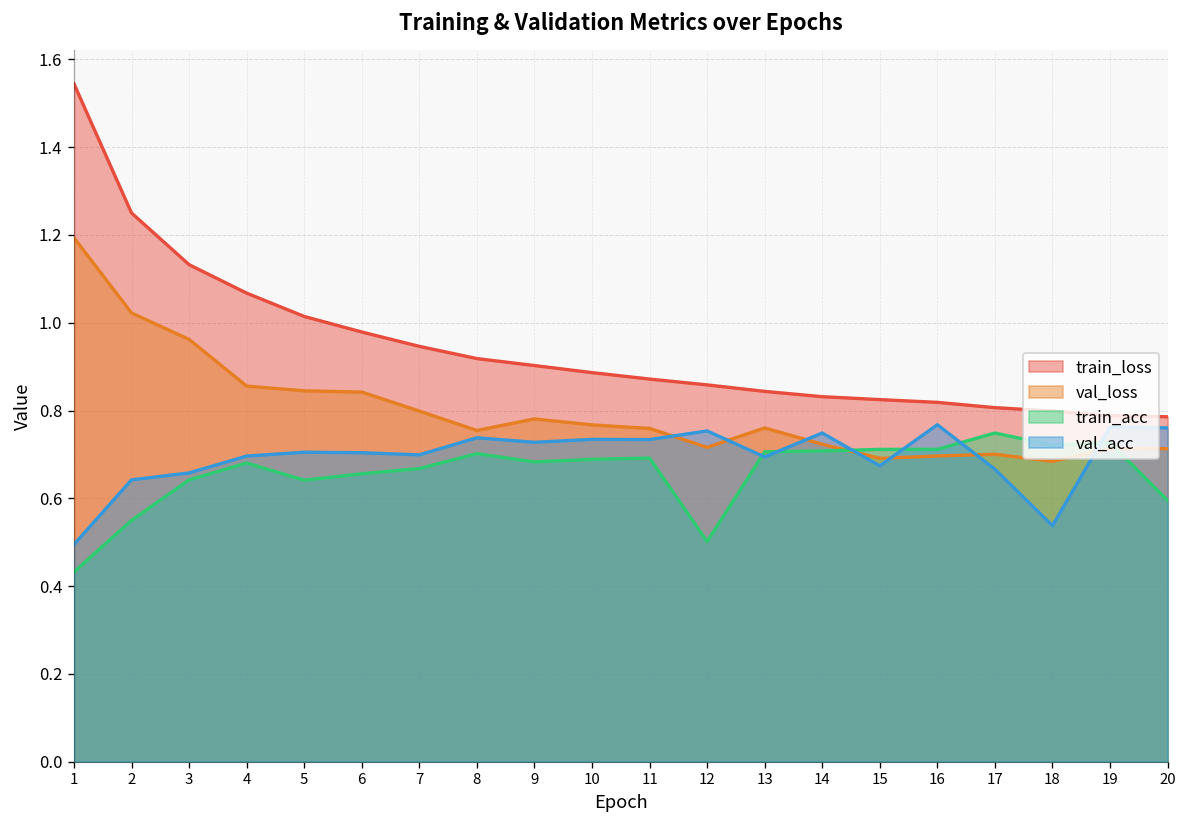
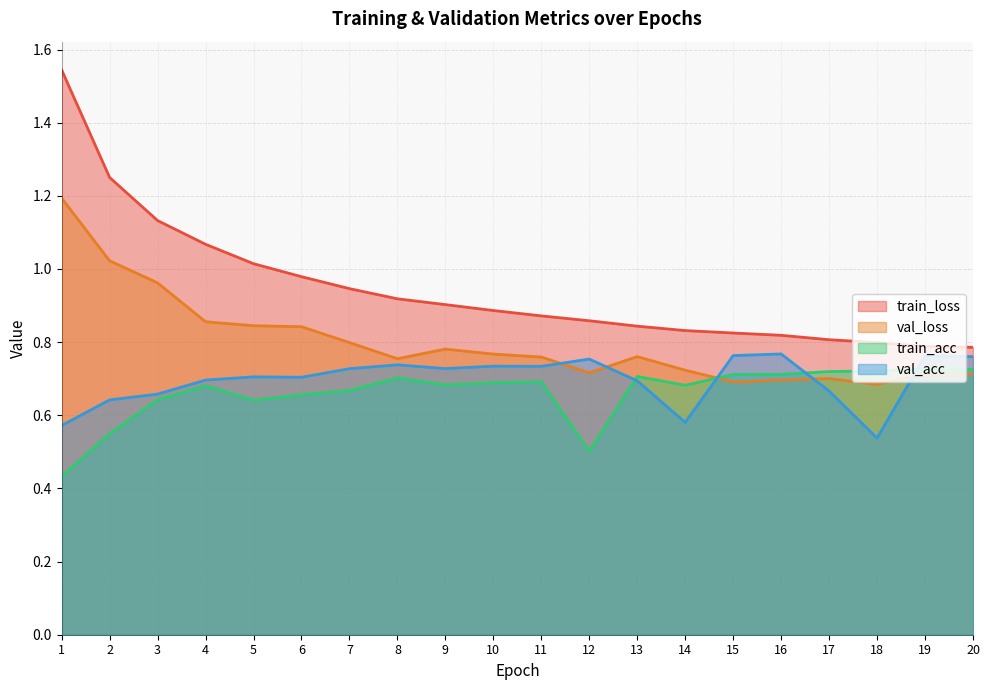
  {
    "train_acc": {
      "1": 0.43,
      "2": 0.55,
      "3": 0.64,
      "4": 0.68,
      "5": 0.64,
      "6": 0.66,
      "7": 0.67,
      "8": 0.70,
      "9": 0.68,
      "10": 0.69,
      "11": 0.69,
      "12": 0.50,
      "13": 0.71,
-     "14": 0.71,
+     "14": 0.68,
      "15": 0.71,
      "16": 0.71,
-     "17": 0.75,
-     "20": 0.60
+     "17": 0.72,
+     "20": 0.73
    },
    "val_acc": {
-     "1": 0.49,
+     "1": 0.57,
      "2": 0.64,
      "3": 0.66,
      "4": 0.70,
      "5": 0.71,
      "6": 0.70,
-     "7": 0.70,
+     "7": 0.73,
      "8": 0.74,
      "9": 0.73,
      "10": 0.73,
      "11": 0.73,
      "12": 0.75,
      "13": 0.69,
-     "14": 0.75,
-     "15": 0.67,
+     "14": 0.58,
+     "15": 0.76,
      "16": 0.77,
      "17": 0.67,
      "18": 0.54,
      "20": 0.76
    }
  }
